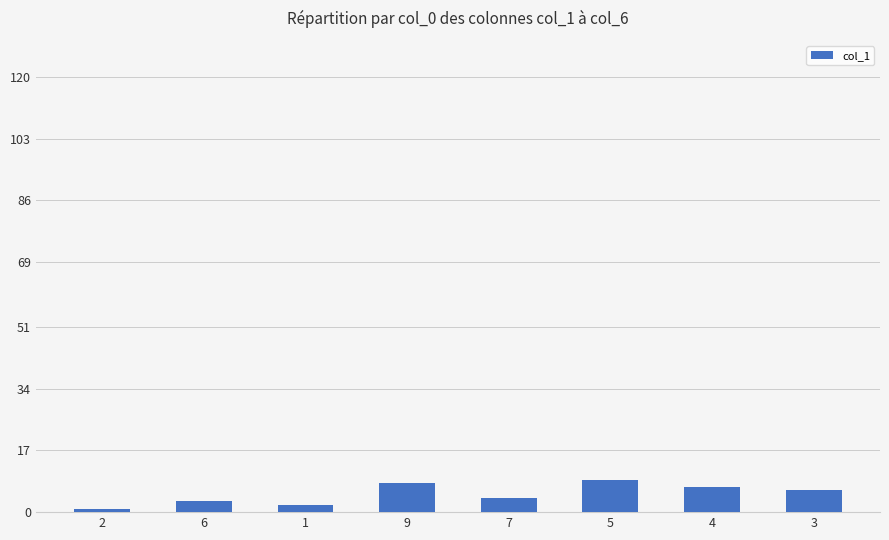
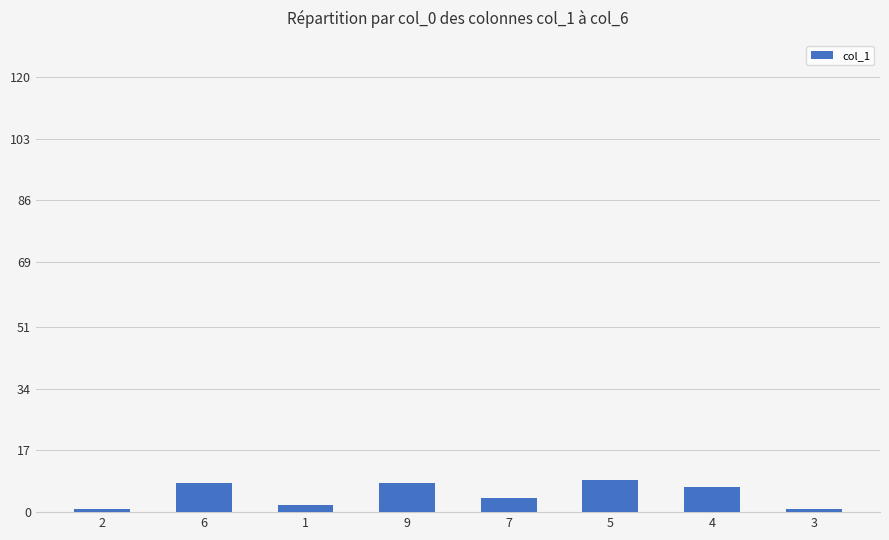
  {
    "2": 1,
-   "6": 3,
+   "6": 8,
    "1": 2,
    "9": 8,
    "7": 4,
    "5": 9,
    "4": 7,
-   "3": 6
+   "3": 1
  }
